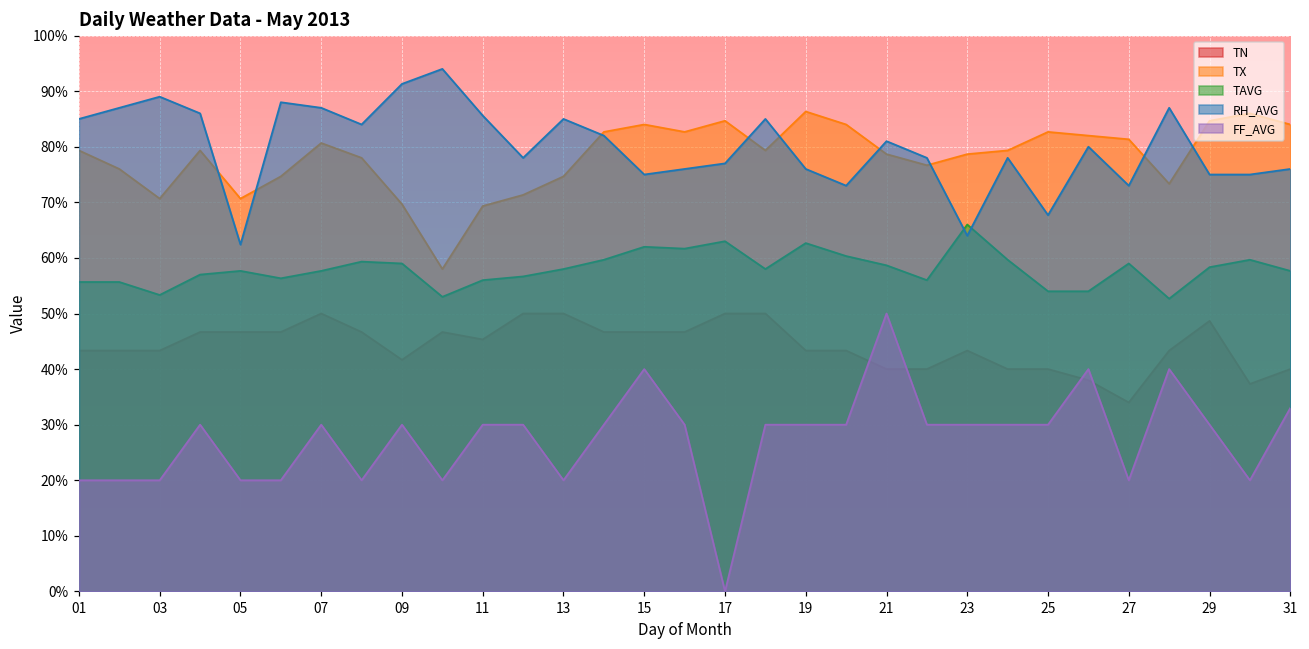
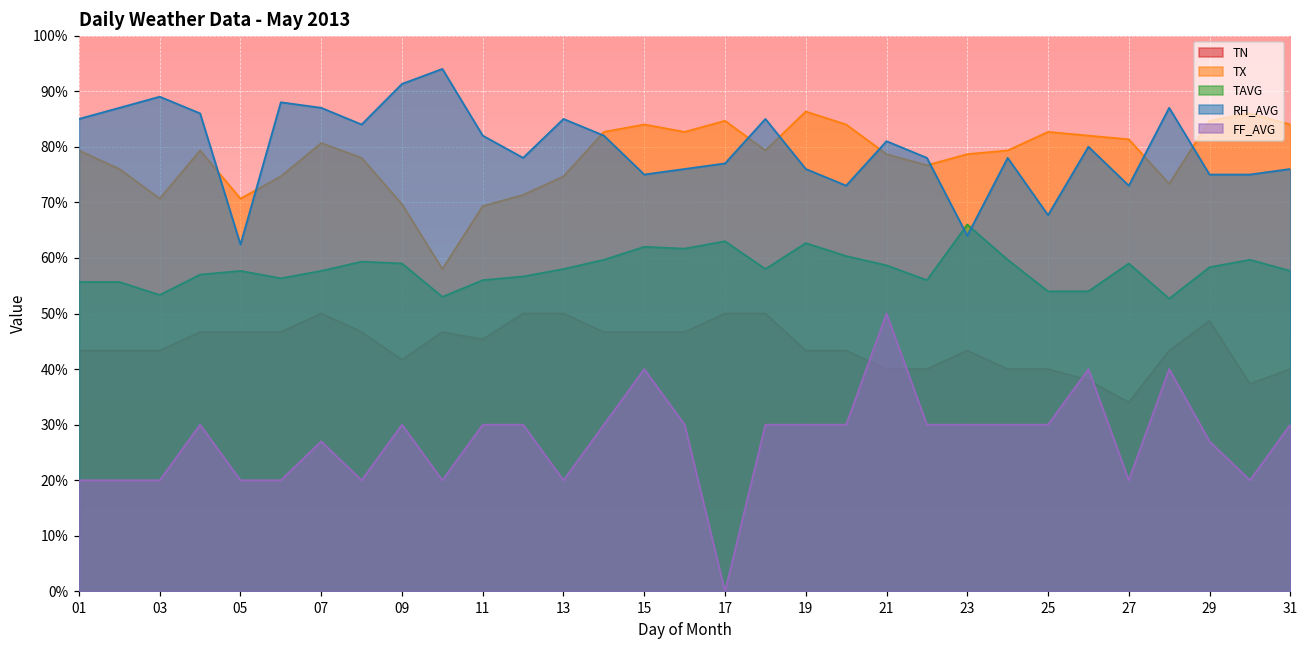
  {
    "TN": {
      "01": "43%",
      "03": "43%",
      "05": "47%",
      "07": "50%",
      "09": "42%",
      "11": "45%",
      "13": "50%",
      "15": "47%",
      "17": "50%",
      "19": "43%",
      "21": "40%",
      "23": "43%",
      "25": "40%",
      "27": "34%",
      "29": "49%",
      "31": "40%"
    },
    "TX": {
      "01": "79%",
      "03": "71%",
      "05": "71%",
      "07": "81%",
      "09": "70%",
      "11": "69%",
      "13": "75%",
      "15": "84%",
      "17": "85%",
      "19": "86%",
      "21": "79%",
      "23": "79%",
      "25": "83%",
      "27": "81%",
      "31": "84%"
    },
    "TAVG": {
      "01": "56%",
      "03": "53%",
      "05": "58%",
      "07": "58%",
      "09": "59%",
      "11": "56%",
      "13": "58%",
      "15": "62%",
      "17": "63%",
      "19": "63%",
      "21": "59%",
      "23": "66%",
      "25": "54%",
      "27": "59%",
      "29": "58%",
      "31": "58%"
    },
    "RH_AVG": {
      "01": "85%",
      "03": "89%",
      "05": "62%",
      "07": "87%",
      "09": "91%",
-     "11": "86%",
+     "11": "82%",
      "13": "85%",
      "15": "75%",
      "17": "77%",
      "19": "76%",
      "21": "81%",
      "23": "64%",
      "25": "68%",
      "27": "73%",
      "29": "75%",
      "31": "76%"
    },
    "FF_AVG": {
      "01": "20%",
      "03": "20%",
      "05": "20%",
-     "07": "30%",
+     "07": "27%",
      "09": "30%",
      "11": "30%",
      "13": "20%",
      "15": "40%",
      "17": "0%",
      "19": "30%",
      "21": "50%",
      "23": "30%",
      "25": "30%",
      "27": "20%",
-     "29": "30%",
-     "31": "33%"
+     "29": "27%",
+     "31": "30%"
    }
  }
